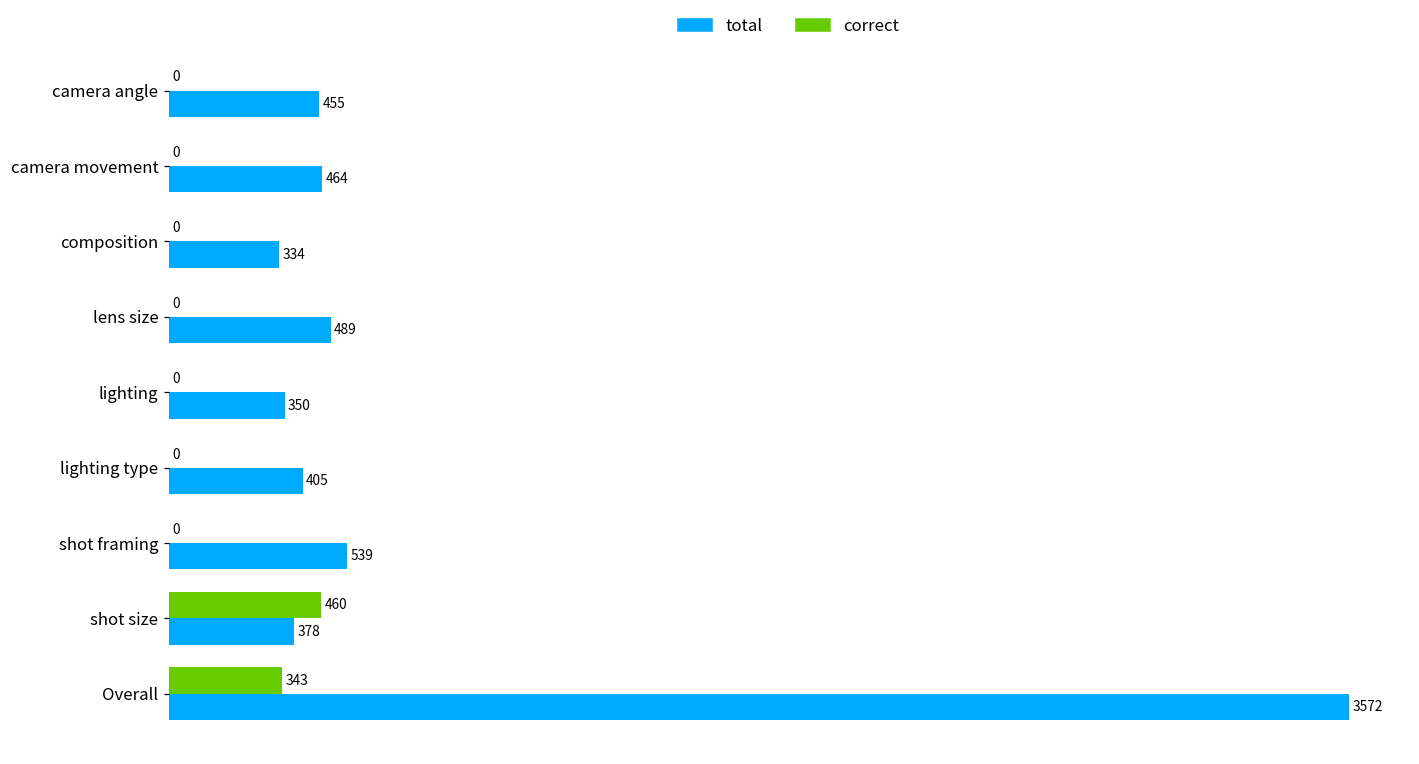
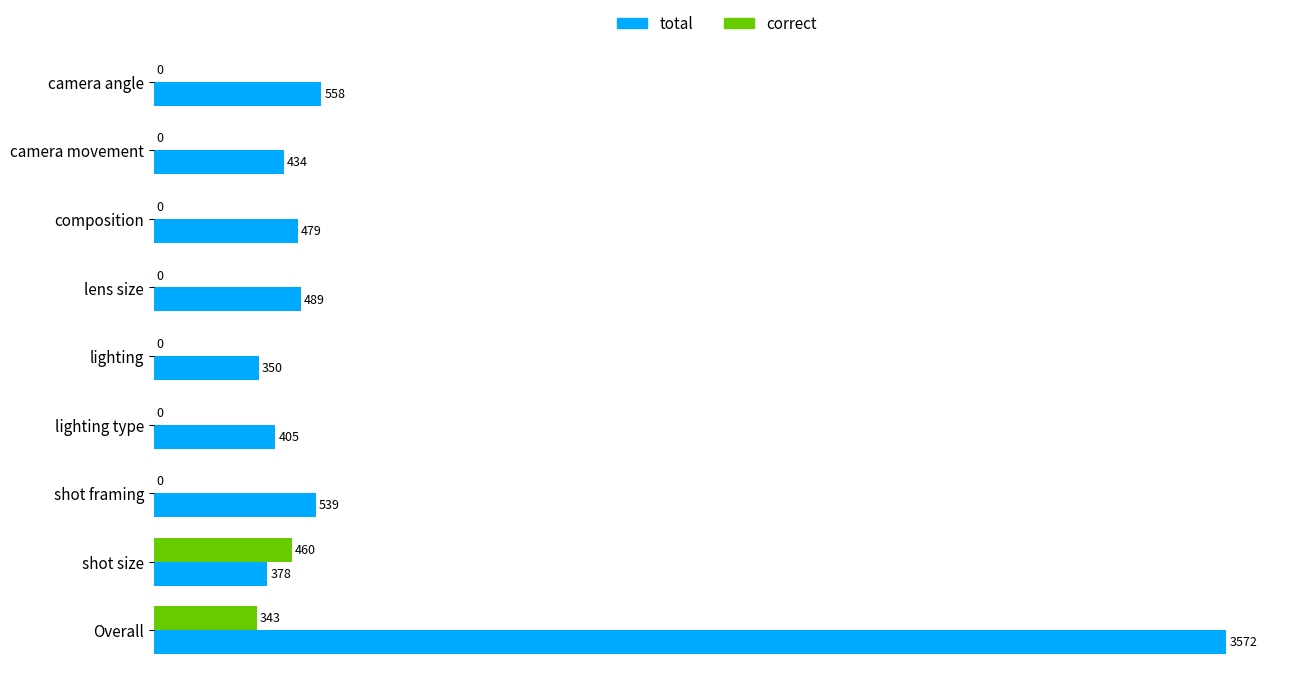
  {
    "total": {
-     "camera angle": 455,
-     "camera movement": 464,
-     "composition": 334,
+     "camera angle": 558,
+     "camera movement": 434,
+     "composition": 479,
      "lens size": 489,
      "lighting": 350,
      "lighting type": 405,
      "shot framing": 539,
      "shot size": 378,
      "Overall": 3572
    },
    "correct": {
      "camera angle": 0,
      "camera movement": 0,
      "composition": 0,
      "lens size": 0,
      "lighting": 0,
      "lighting type": 0,
      "shot framing": 0,
      "shot size": 460,
      "Overall": 343
    }
  }
